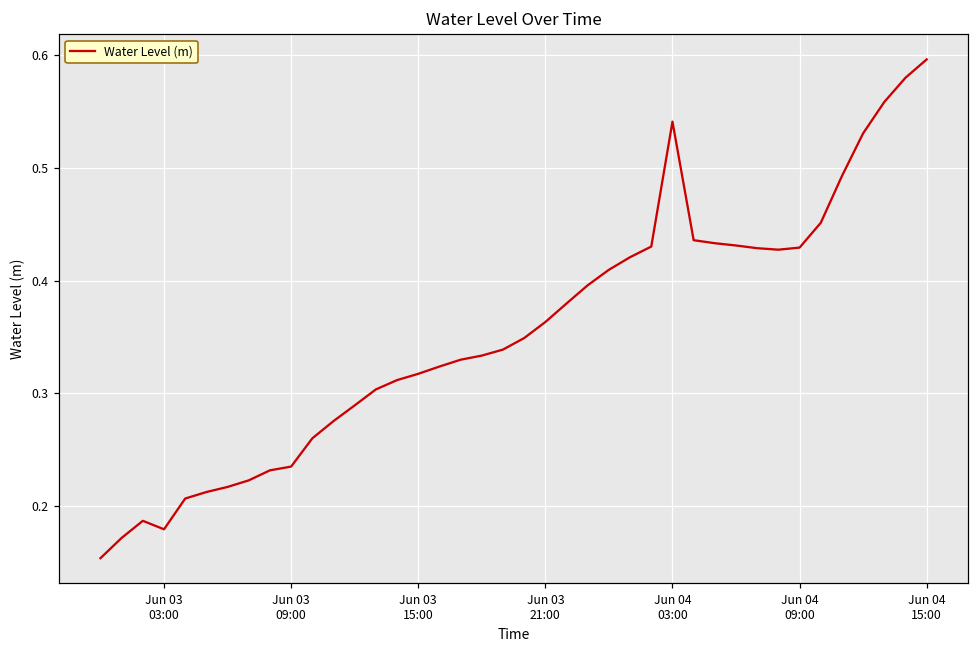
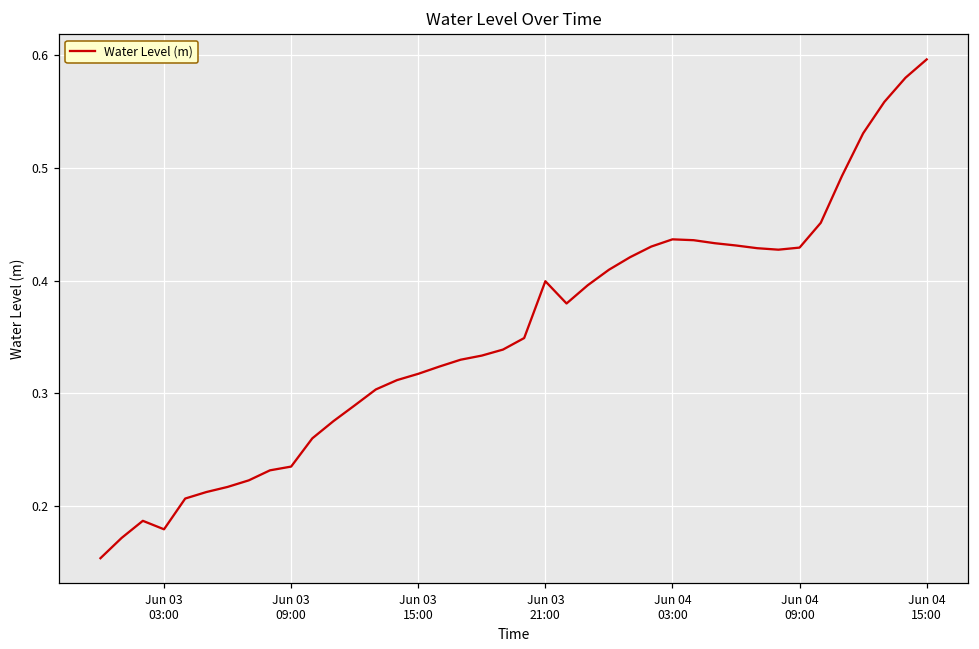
  {
    "Jun 03 03:00": 0.179,
    "Jun 03 09:00": 0.235,
    "Jun 03 15:00": 0.317,
-   "Jun 03 21:00": 0.363,
-   "Jun 04 03:00": 0.541,
+   "Jun 03 21:00": 0.399,
+   "Jun 04 03:00": 0.437,
    "Jun 04 09:00": 0.429,
    "Jun 04 15:00": 0.596
  }
